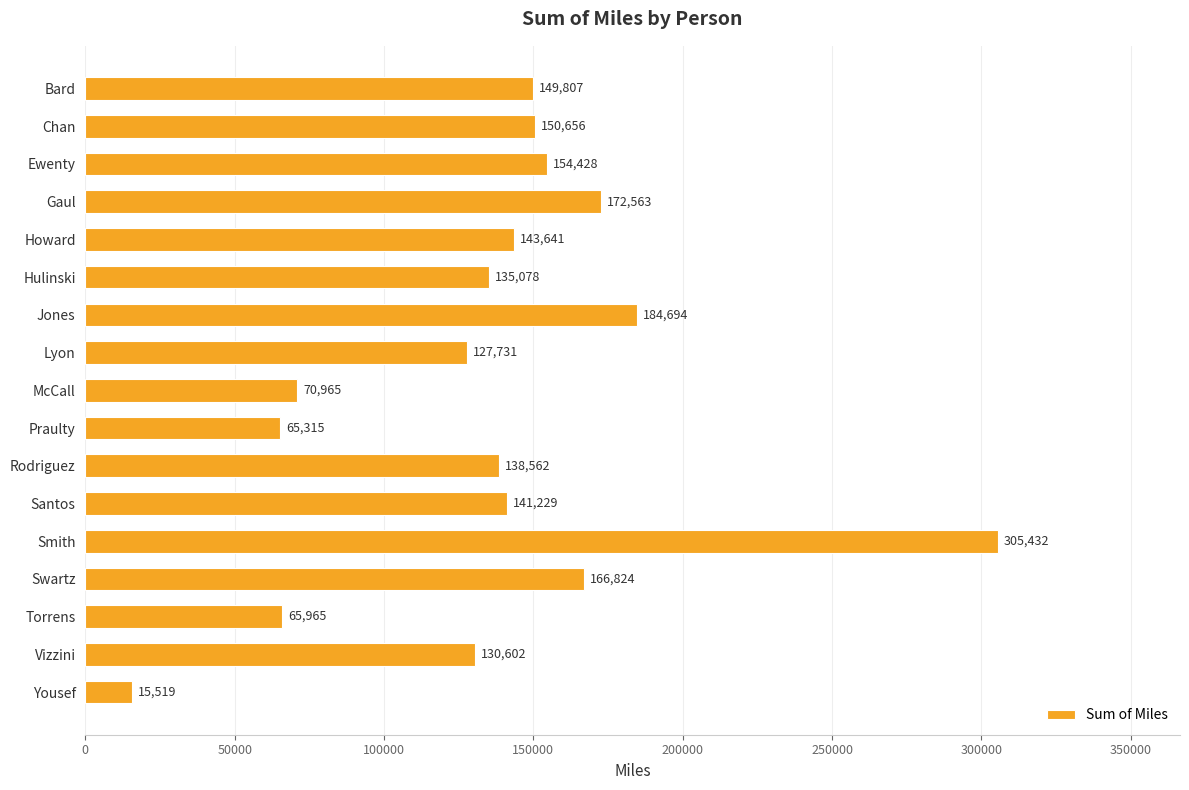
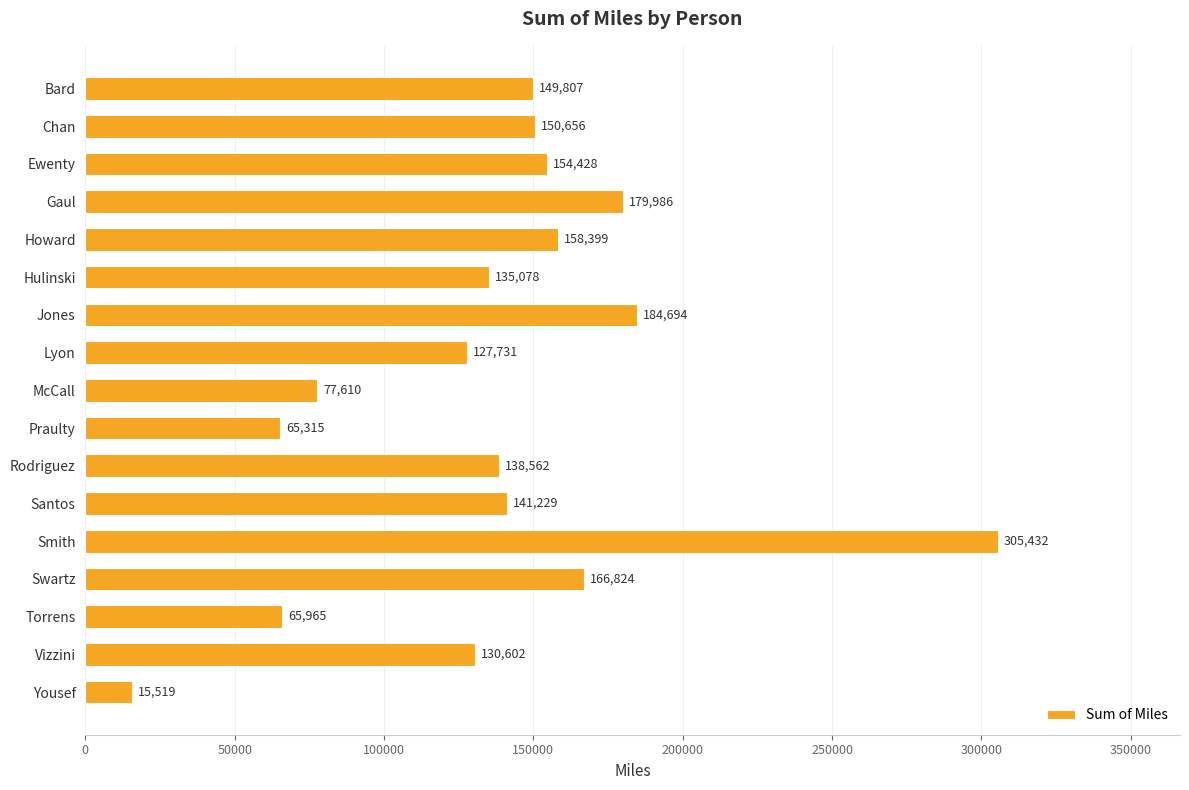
  {
    "Bard": "149,807",
    "Chan": "150,656",
    "Ewenty": "154,428",
-   "Gaul": "172,563",
-   "Howard": "143,641",
+   "Gaul": "179,986",
+   "Howard": "158,399",
    "Hulinski": "135,078",
    "Jones": "184,694",
    "Lyon": "127,731",
-   "McCall": "70,965",
+   "McCall": "77,610",
    "Praulty": "65,315",
    "Rodriguez": "138,562",
    "Santos": "141,229",
    "Smith": "305,432",
    "Swartz": "166,824",
    "Torrens": "65,965",
    "Vizzini": "130,602",
    "Yousef": "15,519"
  }
